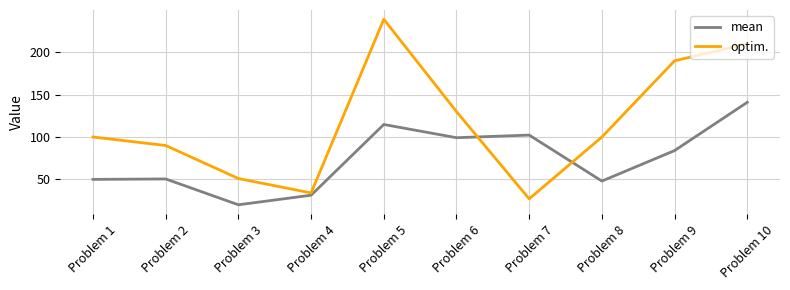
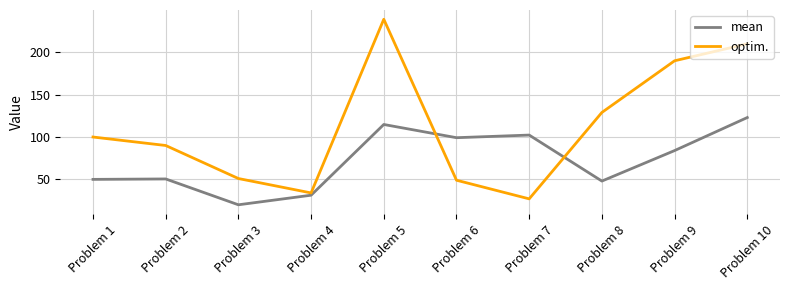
  {
    "mean": {
      "Problem 1": 50,
      "Problem 2": 50,
      "Problem 3": 20,
      "Problem 5": 110,
      "Problem 6": 100,
      "Problem 7": 100,
      "Problem 8": 50,
      "Problem 9": 80,
-     "Problem 10": 140
+     "Problem 10": 120
    },
    "optim.": {
      "Problem 1": 100,
      "Problem 2": 90,
      "Problem 3": 50,
      "Problem 5": 240,
-     "Problem 6": 130,
+     "Problem 6": 50,
      "Problem 7": 30,
-     "Problem 8": 100,
+     "Problem 8": 130,
      "Problem 9": 190
    }
  }
